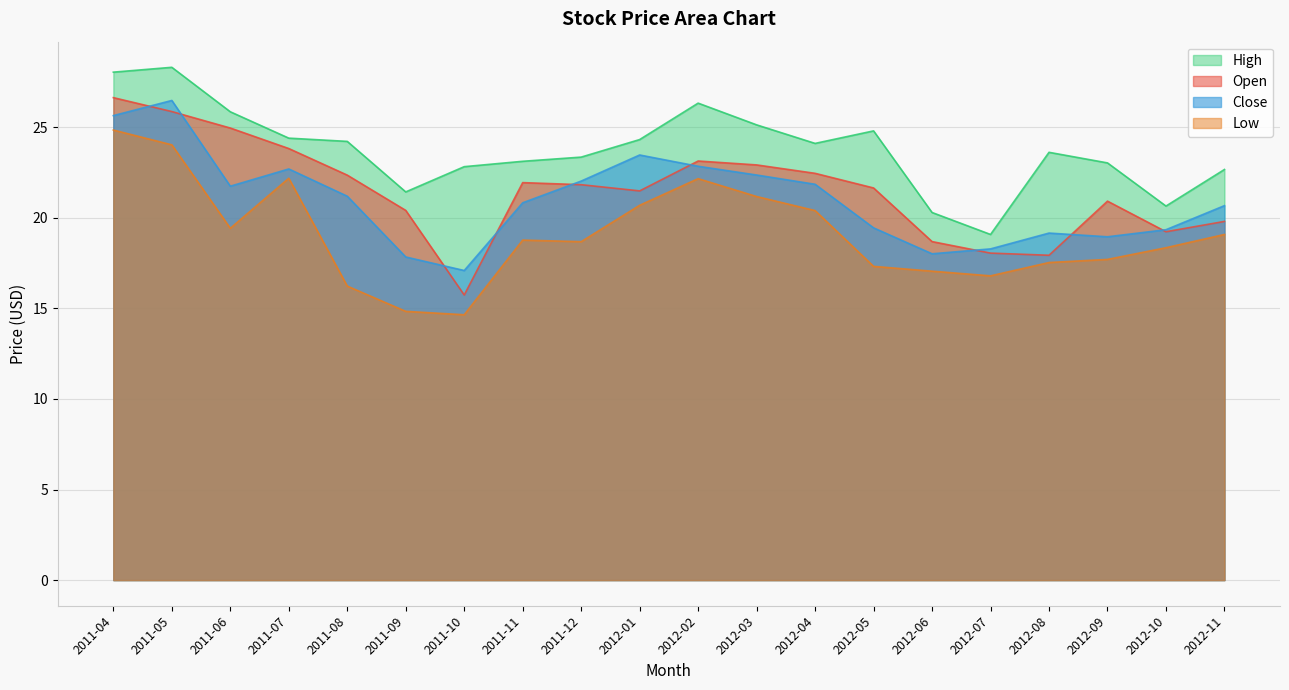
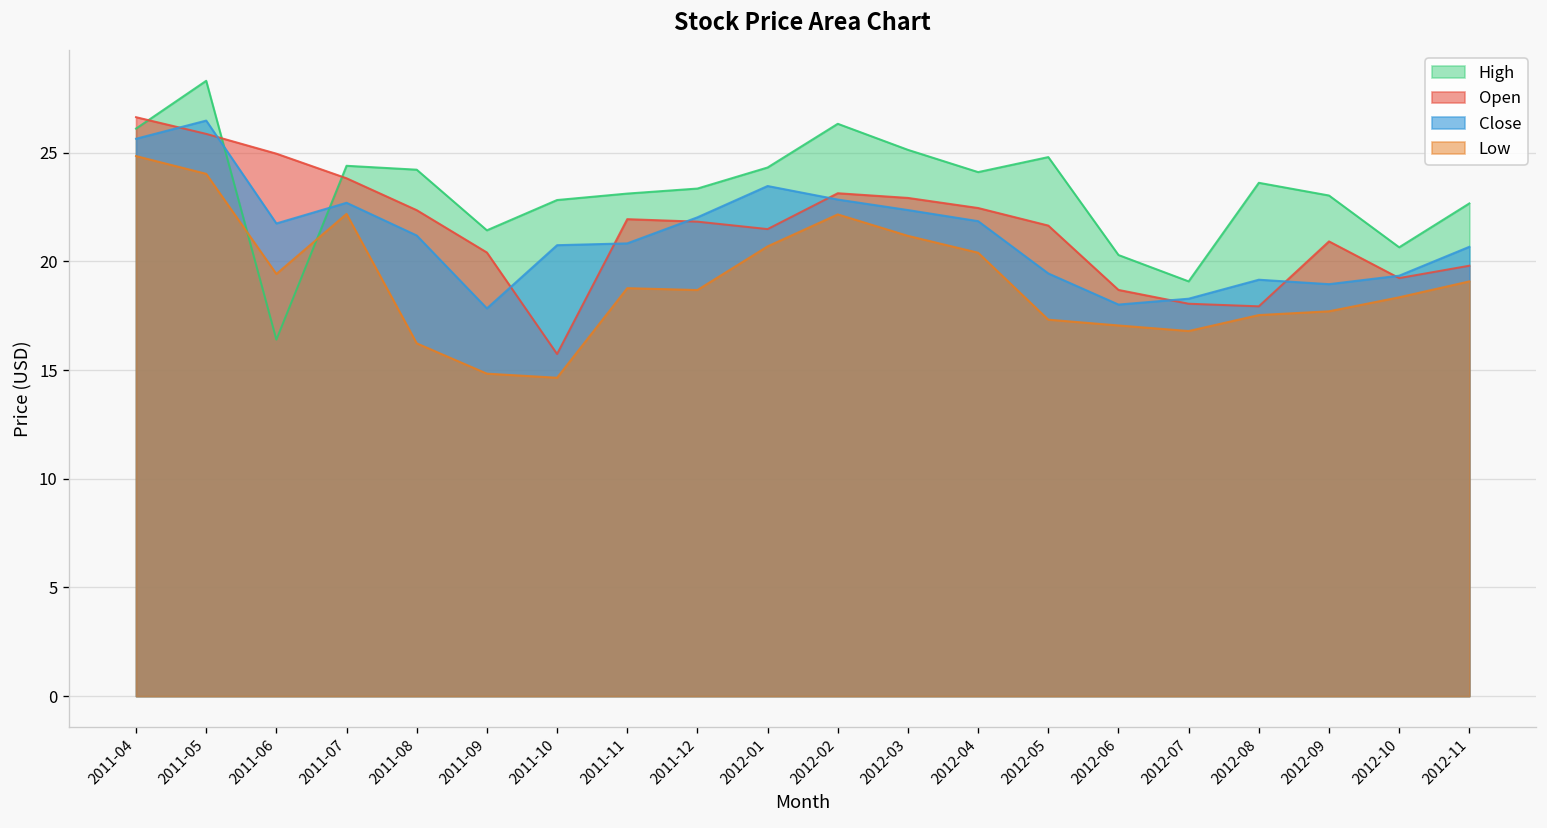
  {
    "High": {
-     "2011-04": 28.0,
+     "2011-04": 26.1,
      "2011-05": 28.3,
-     "2011-06": 25.9,
+     "2011-06": 16.4,
      "2011-07": 24.4,
      "2011-08": 24.2,
      "2011-09": 21.4,
      "2011-10": 22.8,
      "2011-11": 23.1,
      "2011-12": 23.3,
      "2012-01": 24.3,
      "2012-02": 26.3,
      "2012-03": 25.1,
      "2012-04": 24.1,
      "2012-05": 24.8,
      "2012-06": 20.3,
      "2012-07": 19.1,
      "2012-08": 23.6,
      "2012-09": 23.0,
      "2012-10": 20.6,
      "2012-11": 22.7
    },
    "Close": {
      "2011-04": 25.6,
      "2011-05": 26.5,
      "2011-06": 21.7,
      "2011-07": 22.7,
      "2011-08": 21.2,
      "2011-09": 17.8,
-     "2011-10": 17.1,
+     "2011-10": 20.7,
      "2011-11": 20.8,
      "2011-12": 22.0,
      "2012-01": 23.5,
      "2012-02": 22.8,
      "2012-03": 22.4,
      "2012-04": 21.8,
      "2012-05": 19.4,
      "2012-06": 18.0,
      "2012-07": 18.3,
      "2012-08": 19.2,
      "2012-09": 19.0,
      "2012-11": 20.7
    }
  }
